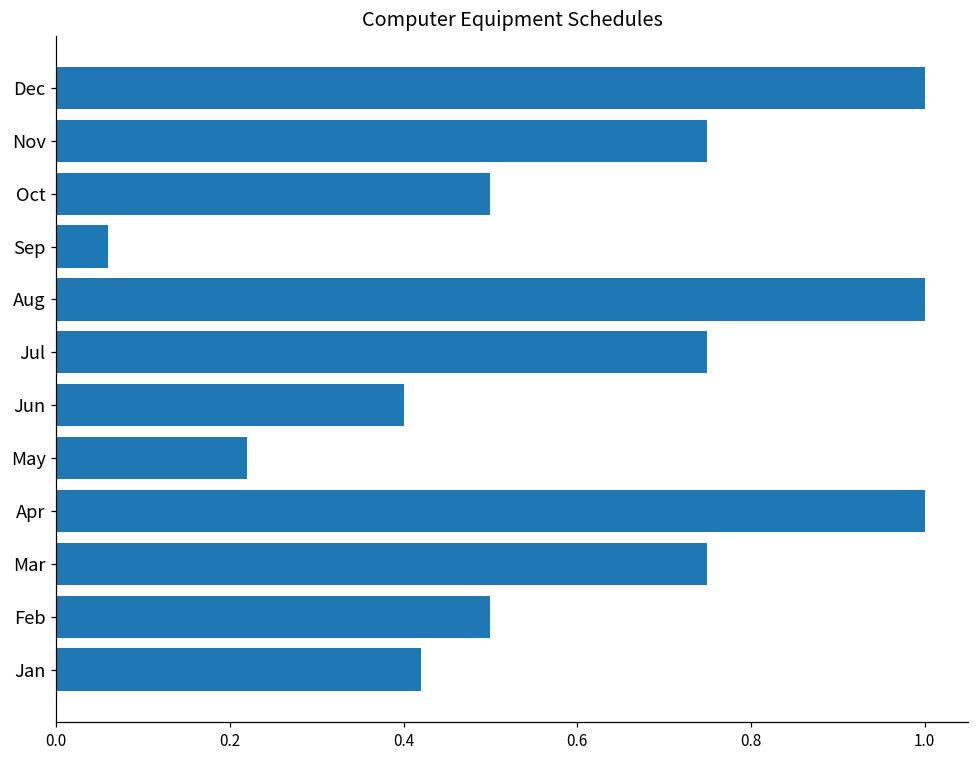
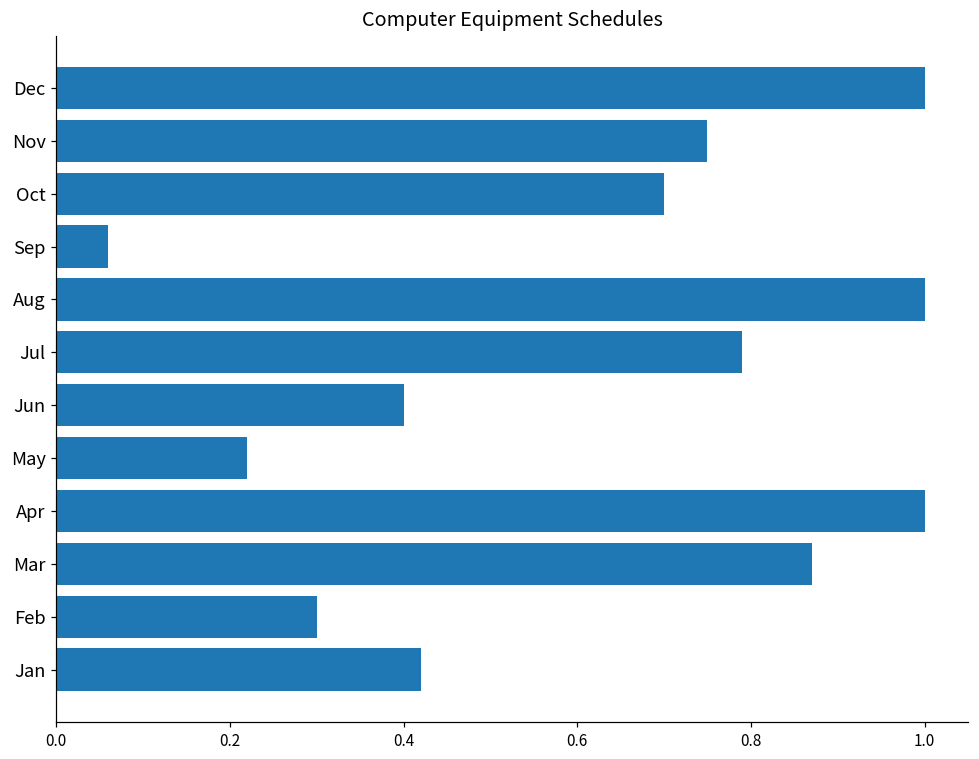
  {
    "Dec": 1.00,
    "Nov": 0.75,
-   "Oct": 0.5,
+   "Oct": 0.7,
    "Sep": 0.06,
    "Aug": 1.00,
-   "Jul": 0.75,
+   "Jul": 0.79,
    "Jun": 0.40,
    "May": 0.22,
    "Apr": 1.00,
-   "Mar": 0.75,
-   "Feb": 0.5,
+   "Mar": 0.87,
+   "Feb": 0.3,
    "Jan": 0.42
  }
